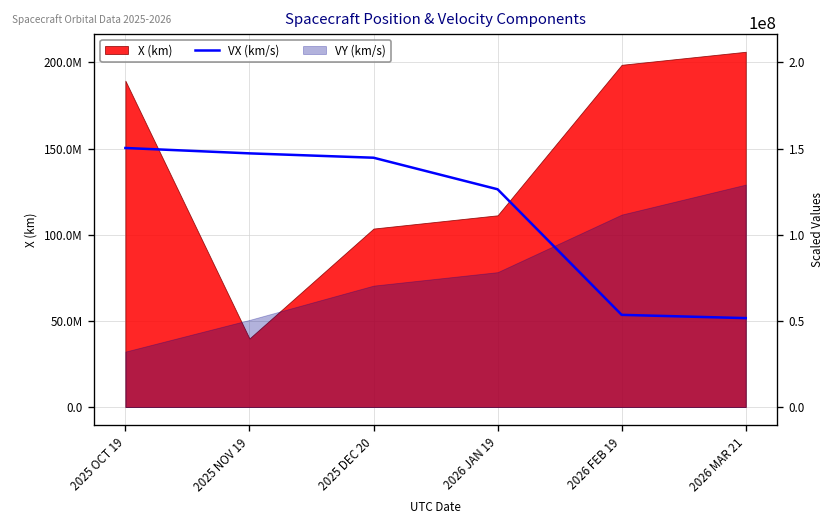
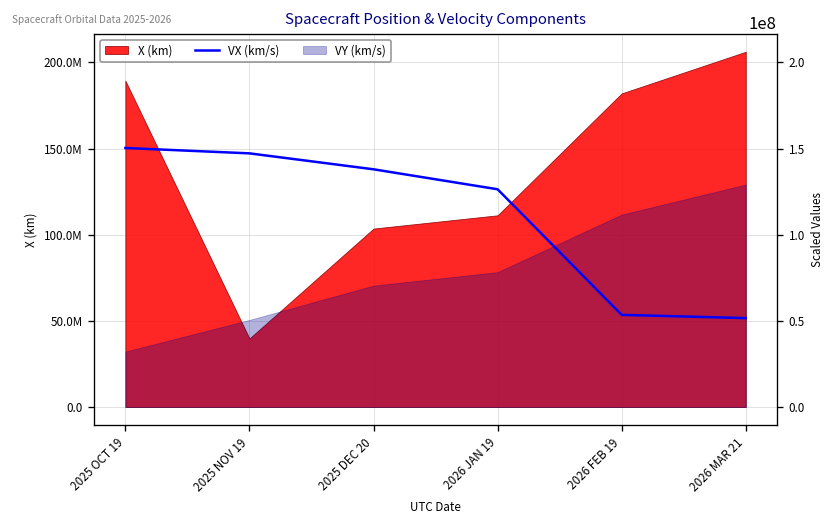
  {
    "VX (km/s)": {
      "2025 OCT 19": 150000000,
      "2025 NOV 19": 147000000,
-     "2025 DEC 20": 145000000,
+     "2025 DEC 20": 138000000,
      "2026 JAN 19": 126000000,
      "2026 FEB 19": 53000000,
      "2026 MAR 21": 52000000
    },
    "X (km)": {
      "2025 OCT 19": 189000000,
      "2025 NOV 19": 40000000,
      "2025 DEC 20": 104000000,
      "2026 JAN 19": 111000000,
-     "2026 FEB 19": 199000000,
+     "2026 FEB 19": 182000000,
      "2026 MAR 21": 206000000
    },
    "VY (km/s)": {
      "2025 OCT 19": 32000000,
      "2025 NOV 19": 51000000,
      "2025 DEC 20": 70000000,
      "2026 JAN 19": 78000000,
      "2026 FEB 19": 112000000,
      "2026 MAR 21": 129000000
    }
  }
